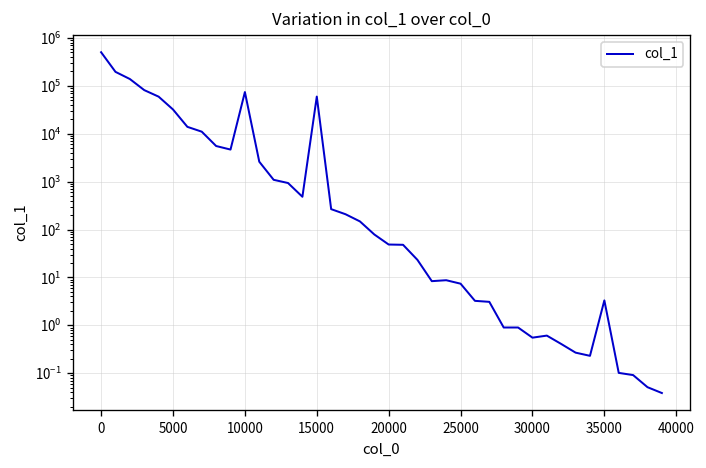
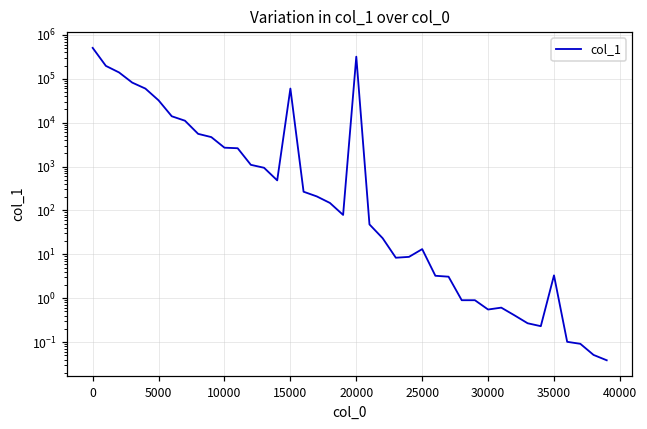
  {
    "0": 500000,
    "5000": 30000,
-   "10000": 70000,
+   "10000": 3000,
    "15000": 60000,
-   "20000": 50,
-   "25000": 7,
+   "20000": 300000,
+   "25000": 13,
    "30000": 0.6,
    "35000": 3
  }
